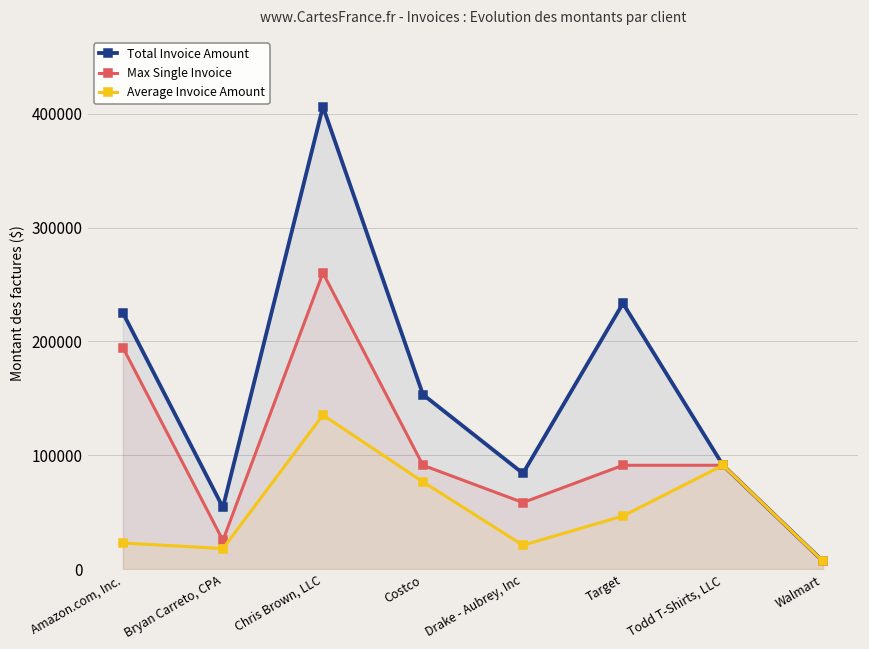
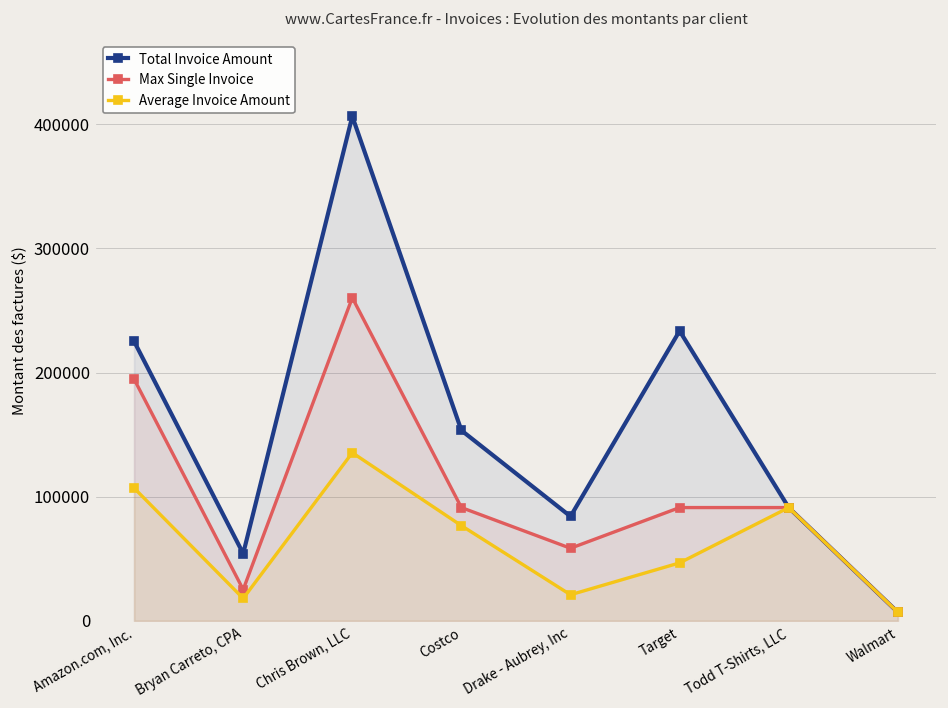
  {
    "Total Invoice Amount": {
      "Amazon.com, Inc.": 225000,
      "Bryan Carreto, CPA": 54000,
      "Chris Brown, LLC": 406000,
      "Costco": 153000,
      "Drake - Aubrey, Inc": 84000,
      "Target": 234000
    },
    "Max Single Invoice": {
      "Amazon.com, Inc.": 195000,
      "Bryan Carreto, CPA": 25000,
      "Chris Brown, LLC": 260000,
      "Costco": 91000,
      "Drake - Aubrey, Inc": 58000,
      "Target": 91000
    },
    "Average Invoice Amount": {
-     "Amazon.com, Inc.": 23000,
+     "Amazon.com, Inc.": 107000,
      "Bryan Carreto, CPA": 18000,
      "Chris Brown, LLC": 135000,
      "Costco": 77000,
      "Drake - Aubrey, Inc": 21000,
      "Target": 47000
    }
  }
